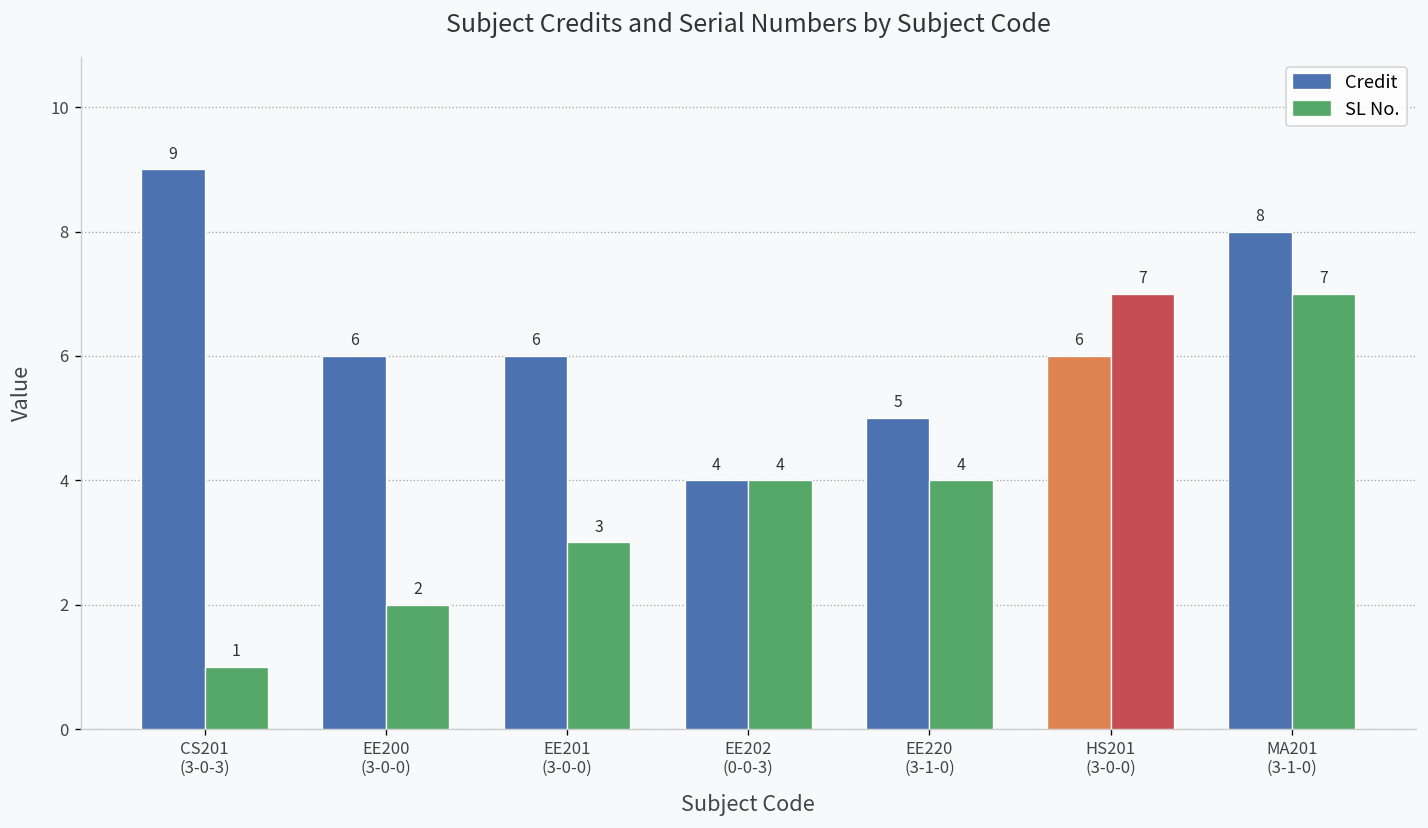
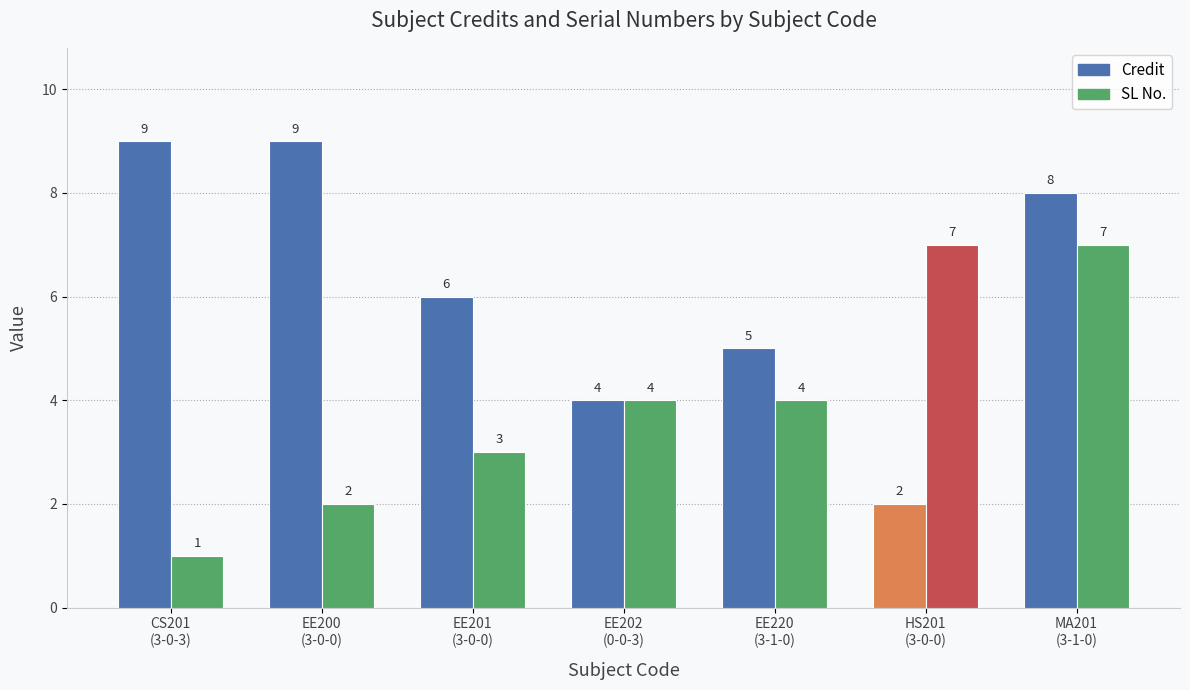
  {
    "Credit": {
      "CS201 (3-0-3)": 9,
-     "EE200 (3-0-0)": 6,
+     "EE200 (3-0-0)": 9,
      "EE201 (3-0-0)": 6,
      "EE202 (0-0-3)": 4,
      "EE220 (3-1-0)": 5,
-     "HS201 (3-0-0)": 6,
+     "HS201 (3-0-0)": 2,
      "MA201 (3-1-0)": 8
    },
    "SL No.": {
      "CS201 (3-0-3)": 1,
      "EE200 (3-0-0)": 2,
      "EE201 (3-0-0)": 3,
      "EE202 (0-0-3)": 4,
      "EE220 (3-1-0)": 4,
      "HS201 (3-0-0)": 7,
      "MA201 (3-1-0)": 7
    }
  }
